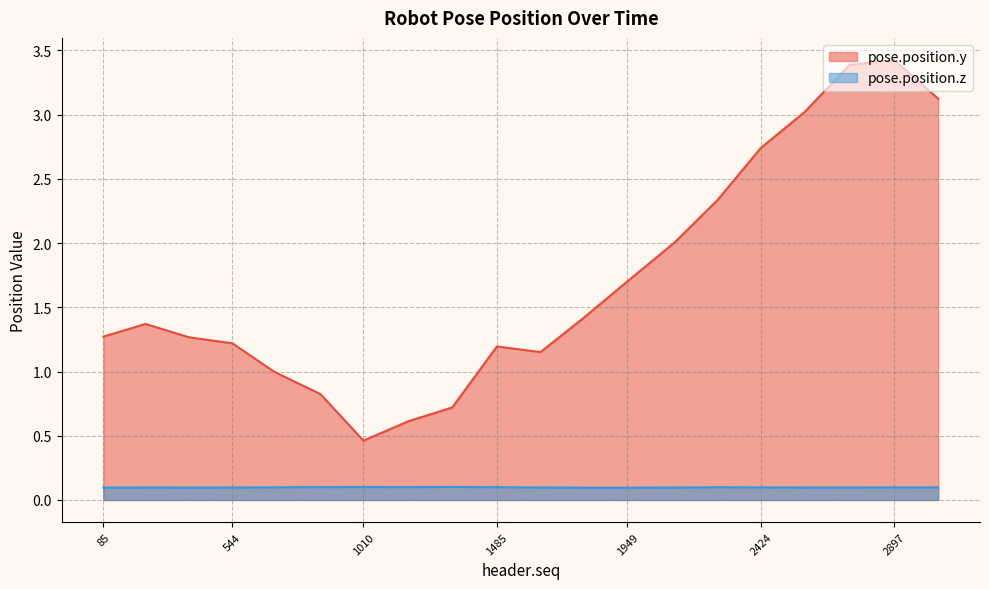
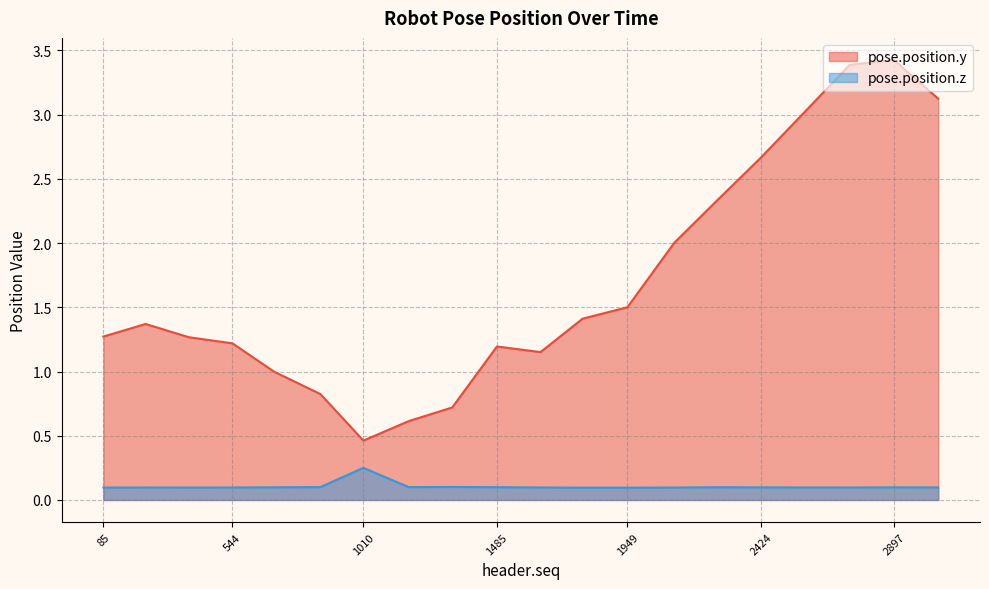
  {
    "pose.position.y": {
      "85": 1.27,
      "544": 1.22,
      "1010": 0.46,
      "1485": 1.19,
-     "1949": 1.70,
-     "2424": 2.74
+     "1949": 1.50,
+     "2424": 2.67
    },
    "pose.position.z": {
      "85": 0.10,
      "544": 0.10,
-     "1010": 0.10,
+     "1010": 0.25,
      "1485": 0.10,
      "1949": 0.10,
      "2424": 0.10,
      "2897": 0.10
    }
  }
